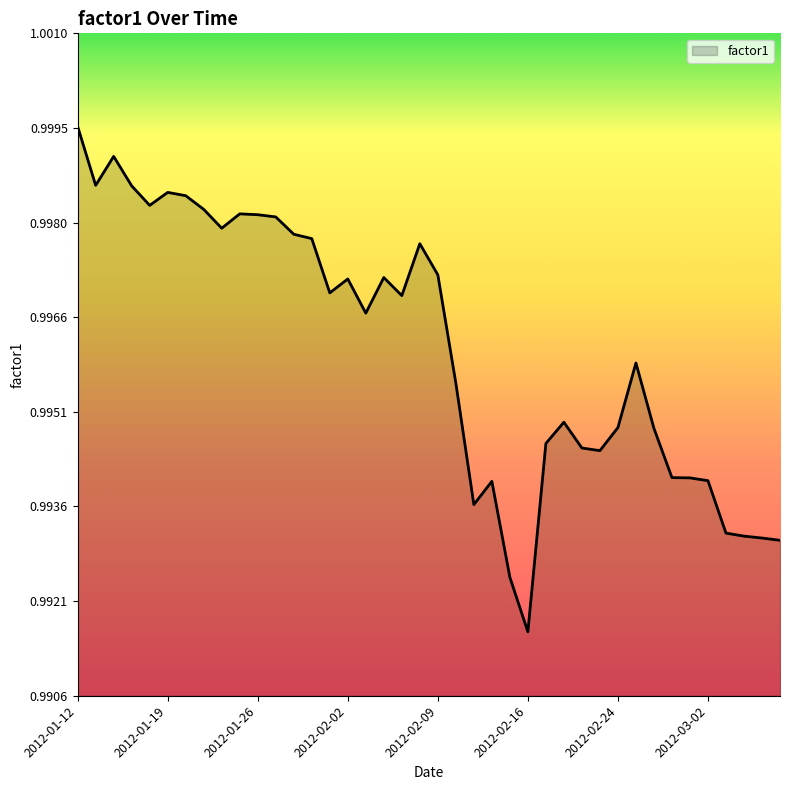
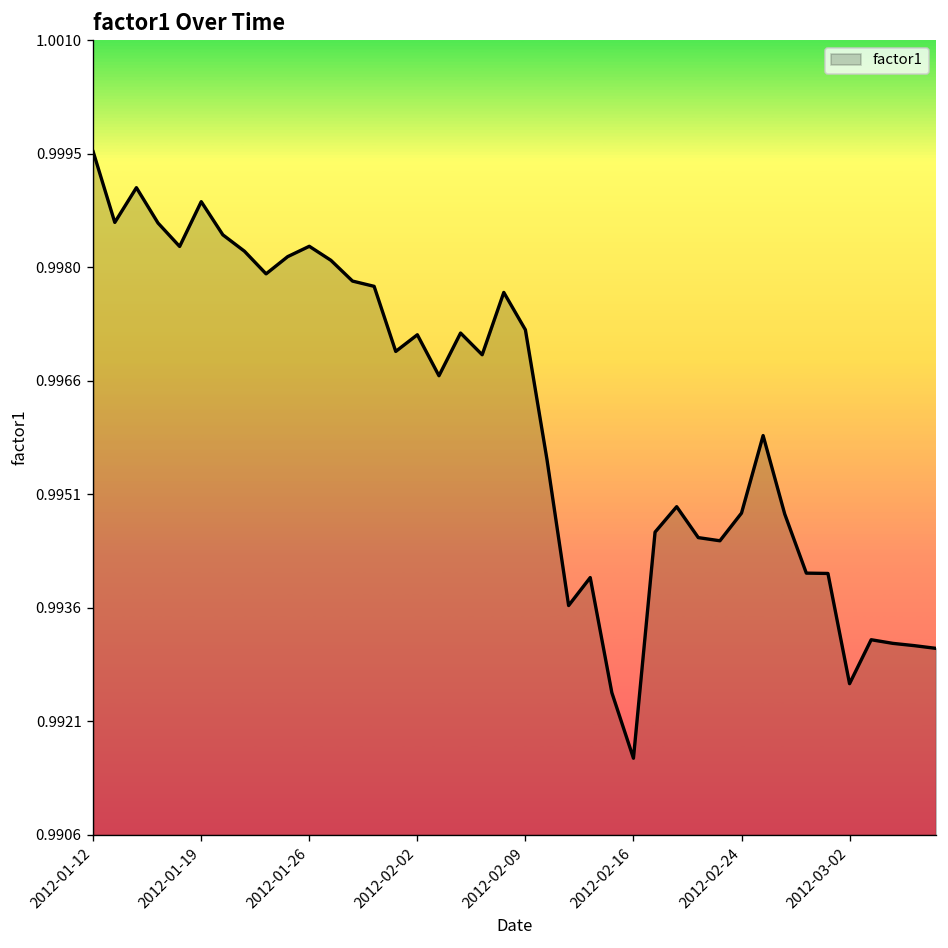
  {
    "2012-01-12": 0.9995,
-   "2012-01-19": 0.9985,
-   "2012-01-26": 0.9982,
+   "2012-01-19": 0.9989,
+   "2012-01-26": 0.9983,
    "2012-02-02": 0.9972,
    "2012-02-09": 0.9972,
    "2012-02-16": 0.9916,
    "2012-02-24": 0.9948,
-   "2012-03-02": 0.9940
+   "2012-03-02": 0.9926
  }
